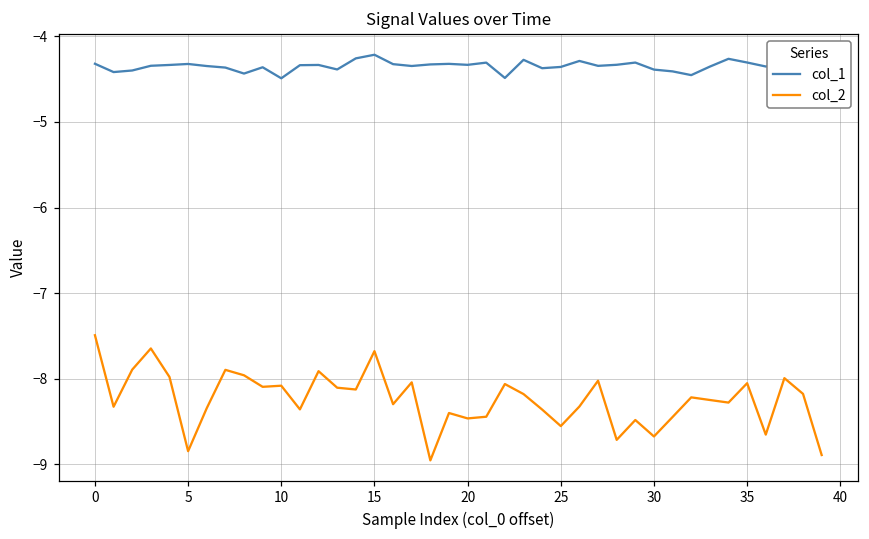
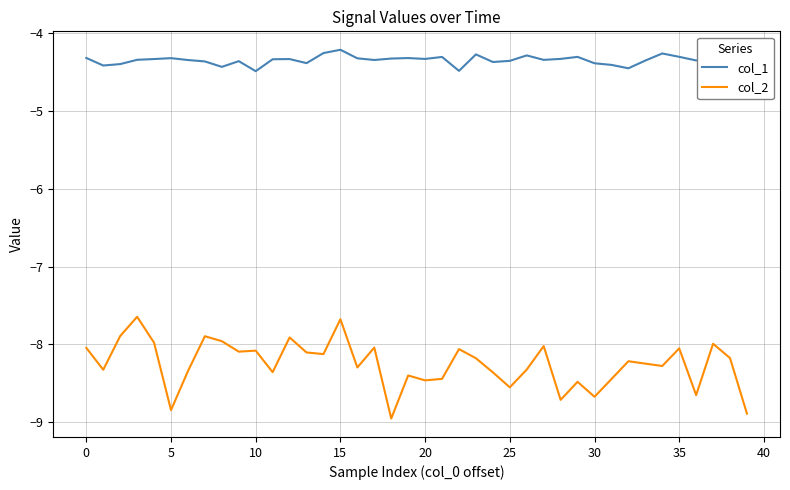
  {
    "col_1": {
      "0": -4.3,
      "5": -4.3,
      "10": -4.5,
      "15": -4.2,
      "20": -4.3,
      "25": -4.4,
      "30": -4.4,
      "35": -4.3
    },
    "col_2": {
-     "0": -7.5,
+     "0": -8.0,
      "5": -8.8,
      "10": -8.1,
      "15": -7.7,
      "20": -8.5,
      "25": -8.6,
      "30": -8.7,
      "35": -8.1
    }
  }
